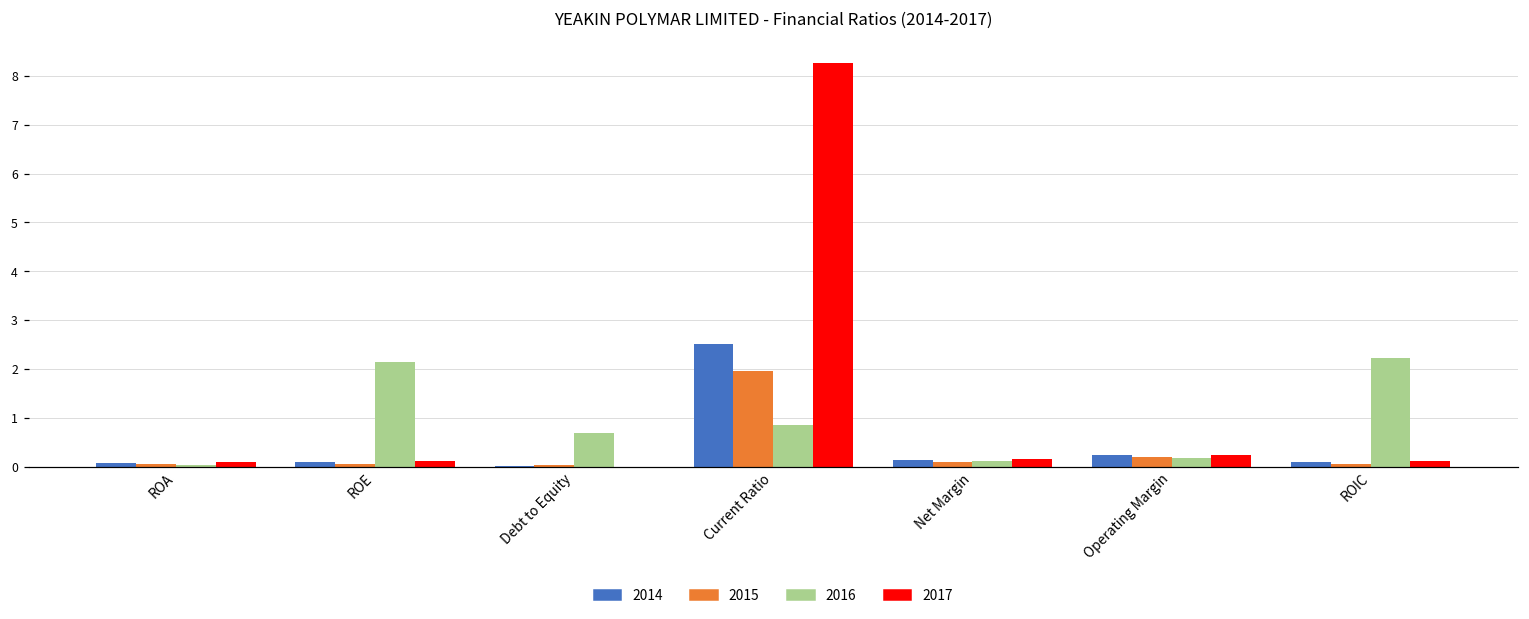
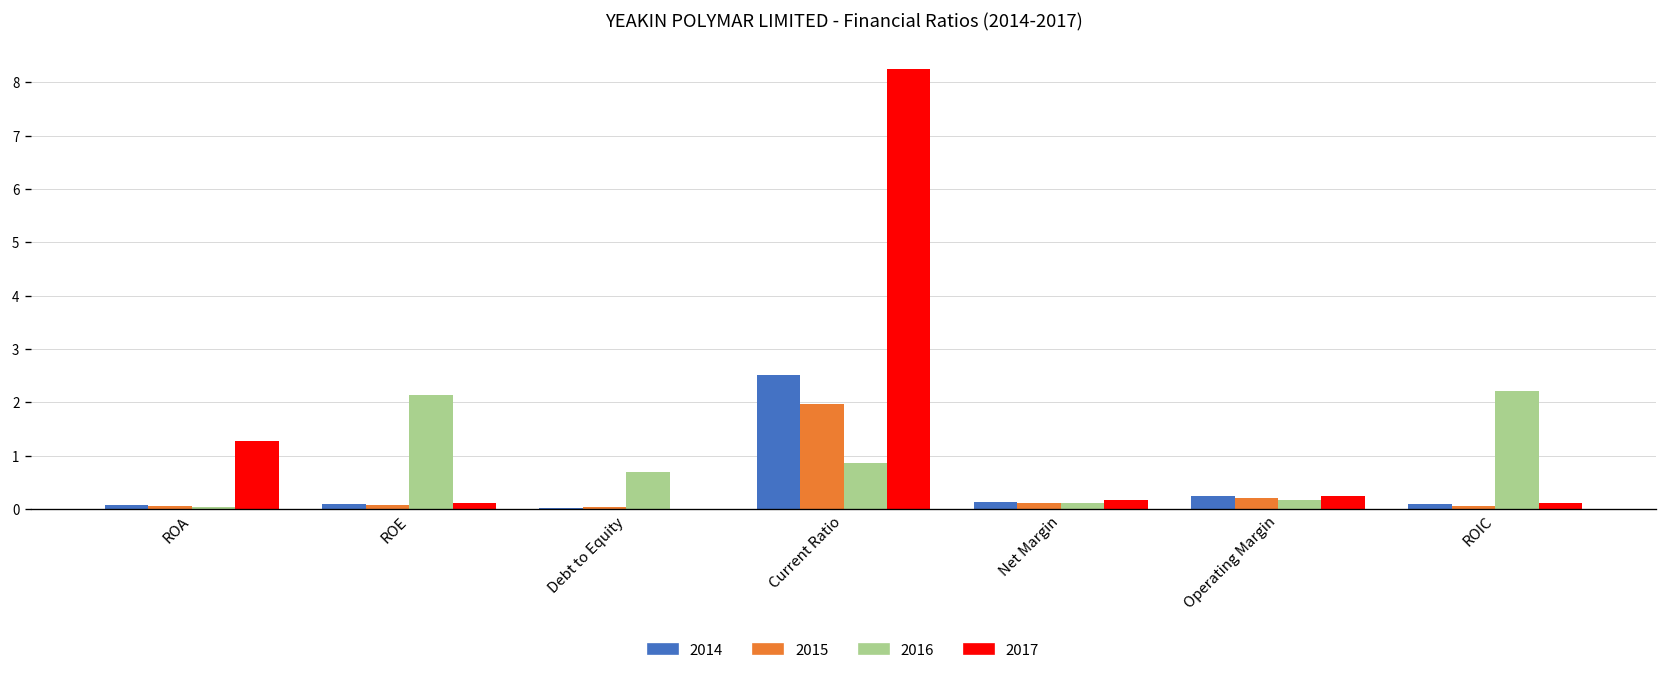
  {
    "2014": {
      "ROA": 0.1,
      "ROE": 0.1,
      "Current Ratio": 2.5,
      "Net Margin": 0.1,
      "Operating Margin": 0.2,
      "ROIC": 0.1
    },
    "2015": {
      "ROE": 0.1,
      "Current Ratio": 2.0,
      "Net Margin": 0.1,
      "Operating Margin": 0.2,
      "ROIC": 0.1
    },
    "2016": {
      "ROE": 2.1,
      "Debt to Equity": 0.7,
      "Current Ratio": 0.9,
      "Net Margin": 0.1,
      "Operating Margin": 0.2,
      "ROIC": 2.2
    },
    "2017": {
-     "ROA": 0.1,
+     "ROA": 1.3,
      "ROE": 0.1,
      "Debt to Equity": 0.0,
      "Current Ratio": 8.3,
      "Net Margin": 0.2,
      "Operating Margin": 0.2,
      "ROIC": 0.1
    }
  }
